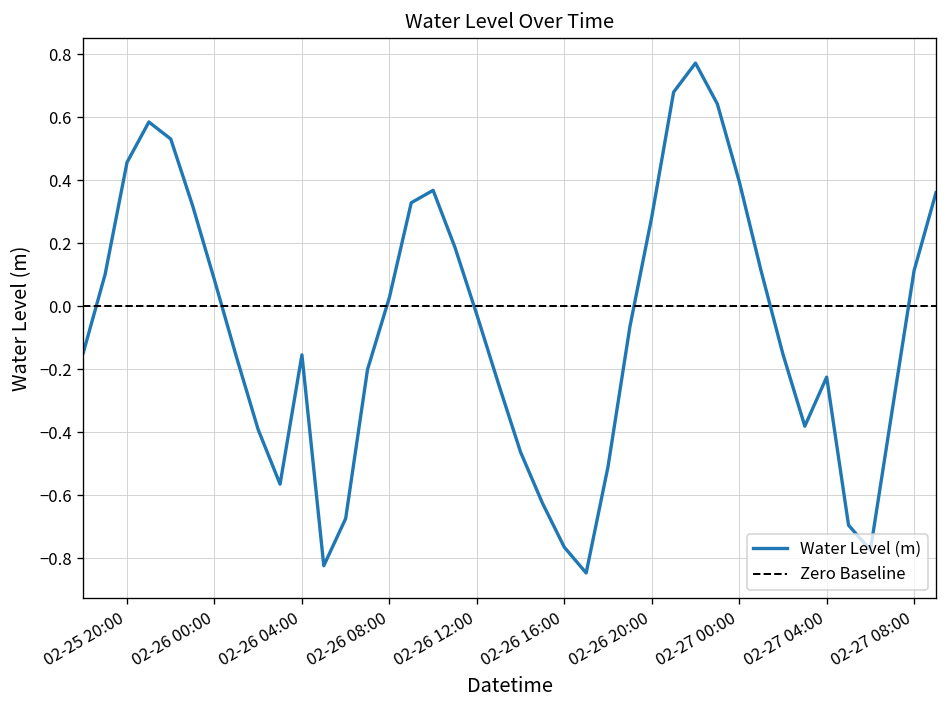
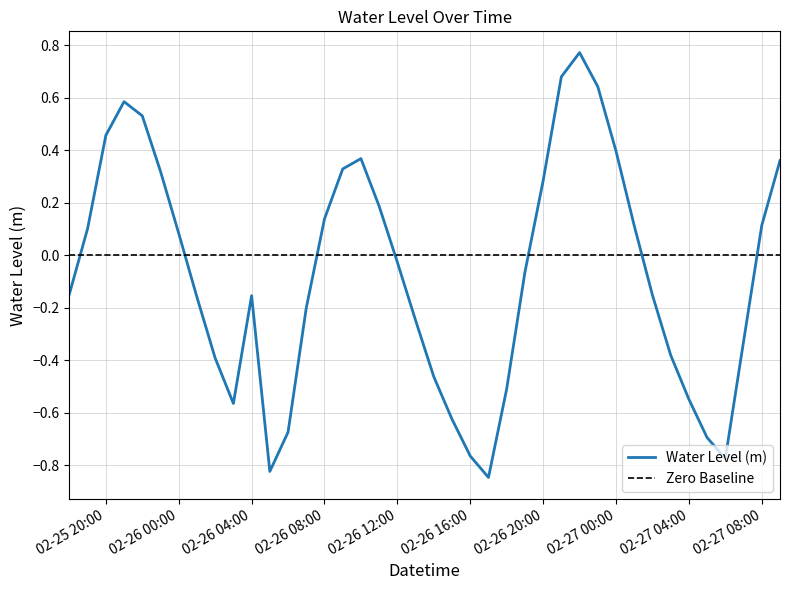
  {
    "Water Level (m)": {
      "02-25 20:00": 0.46,
      "02-26 00:00": 0.08,
      "02-26 04:00": -0.15,
-     "02-26 08:00": 0.03,
+     "02-26 08:00": 0.14,
      "02-26 12:00": -0.03,
      "02-26 16:00": -0.76,
      "02-26 20:00": 0.28,
      "02-27 00:00": 0.40,
-     "02-27 04:00": -0.23,
+     "02-27 04:00": -0.55,
      "02-27 08:00": 0.11
    },
    "Zero Baseline": {
      "02-25 20:00": 0.00,
      "02-26 00:00": 0.00,
      "02-26 04:00": 0.00,
      "02-26 08:00": 0.00,
      "02-26 12:00": 0.00,
      "02-26 16:00": 0.00,
      "02-26 20:00": 0.00,
      "02-27 00:00": 0.00,
      "02-27 04:00": 0.00,
      "02-27 08:00": 0.00
    }
  }
